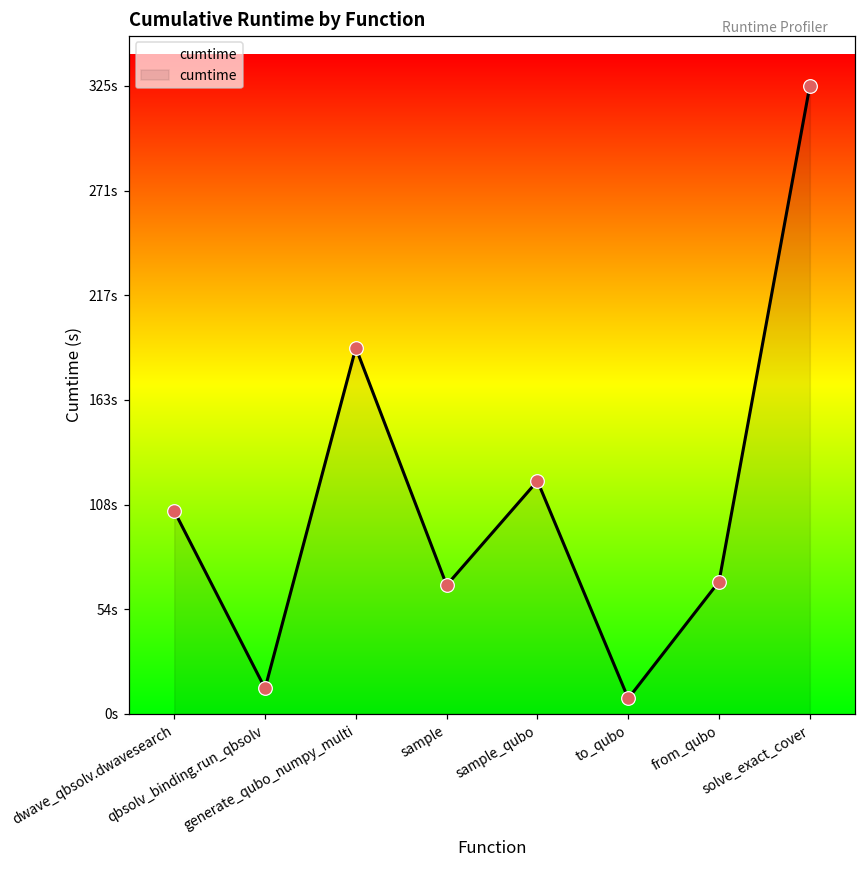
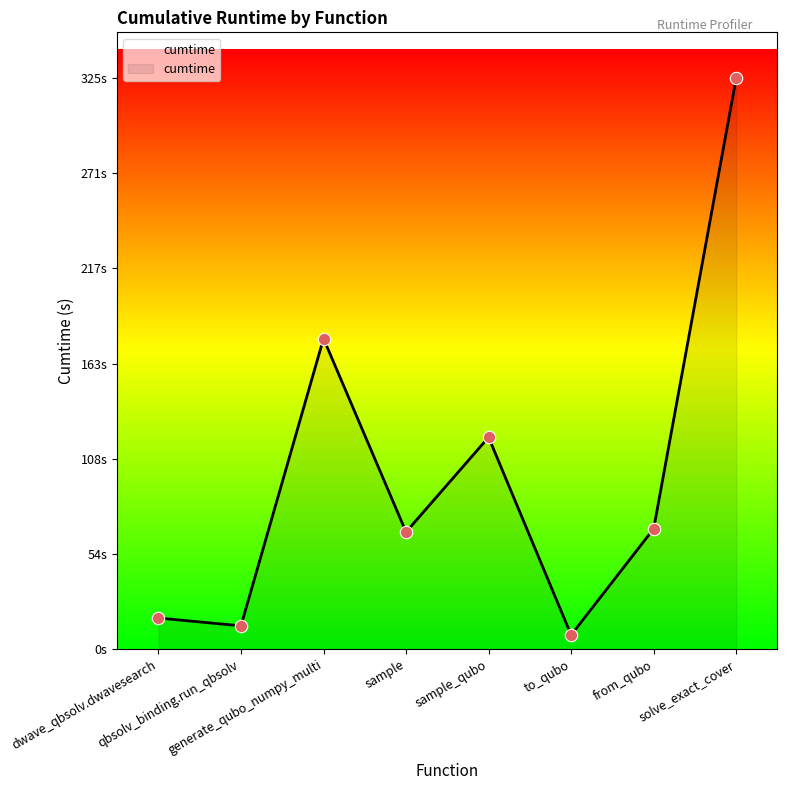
  {
-   "dwave_qbsolv.dwavesearch": "105s",
+   "dwave_qbsolv.dwavesearch": "18s",
    "qbsolv_binding.run_qbsolv": "13s",
-   "generate_qubo_numpy_multi": "190s",
+   "generate_qubo_numpy_multi": "177s",
    "sample": "67s",
    "sample_qubo": "121s",
    "to_qubo": "8s",
    "from_qubo": "69s",
    "solve_exact_cover": "325s"
  }
